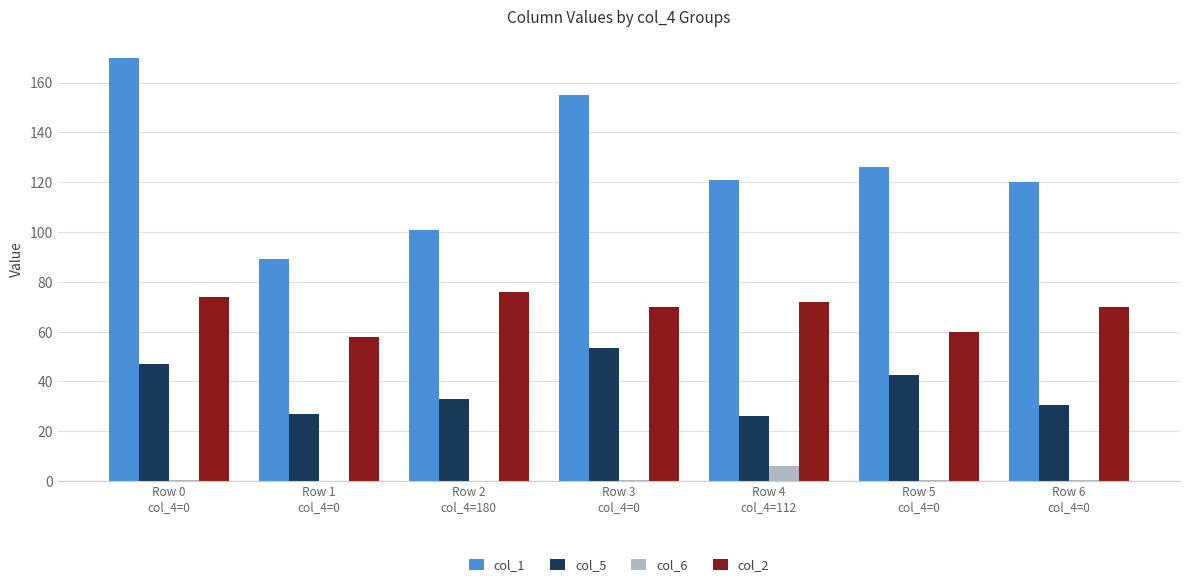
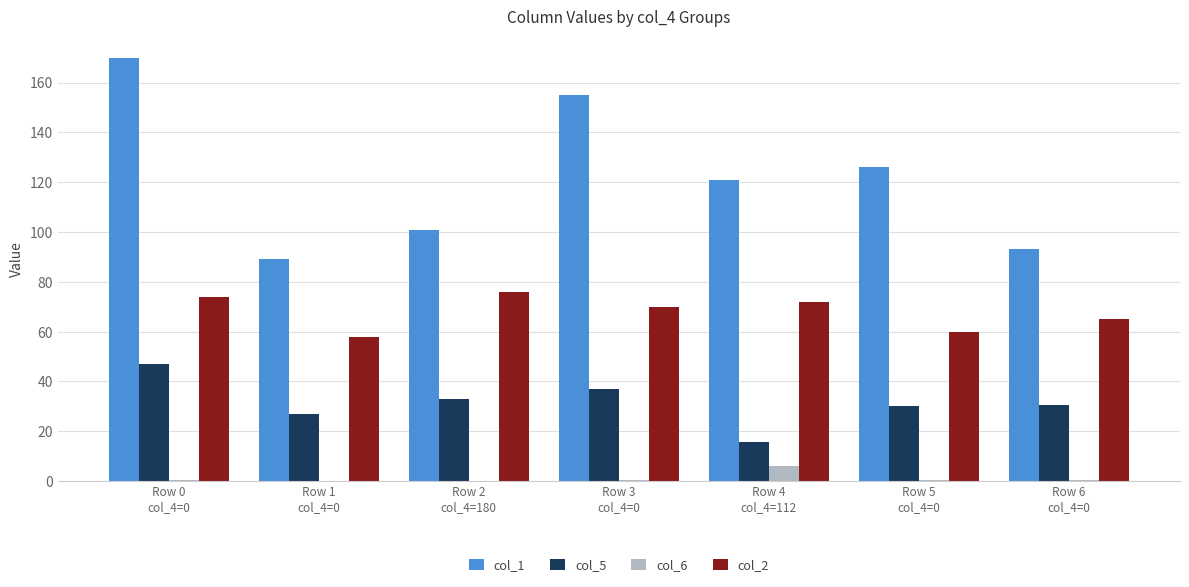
  {
    "col_1": {
      "Row 0 col_4=0": 170,
      "Row 1 col_4=0": 89,
      "Row 2 col_4=180": 101,
      "Row 3 col_4=0": 155,
      "Row 4 col_4=112": 121,
      "Row 5 col_4=0": 126,
-     "Row 6 col_4=0": 120
+     "Row 6 col_4=0": 93
    },
    "col_5": {
      "Row 0 col_4=0": 47,
      "Row 1 col_4=0": 27,
      "Row 2 col_4=180": 33,
-     "Row 3 col_4=0": 54,
-     "Row 4 col_4=112": 26,
-     "Row 5 col_4=0": 43,
+     "Row 3 col_4=0": 37,
+     "Row 4 col_4=112": 16,
+     "Row 5 col_4=0": 30,
      "Row 6 col_4=0": 30
    },
    "col_6": {
      "Row 4 col_4=112": 6
    },
    "col_2": {
      "Row 0 col_4=0": 74,
      "Row 1 col_4=0": 58,
      "Row 2 col_4=180": 76,
      "Row 3 col_4=0": 70,
      "Row 4 col_4=112": 72,
      "Row 5 col_4=0": 60,
-     "Row 6 col_4=0": 70
+     "Row 6 col_4=0": 65
    }
  }
